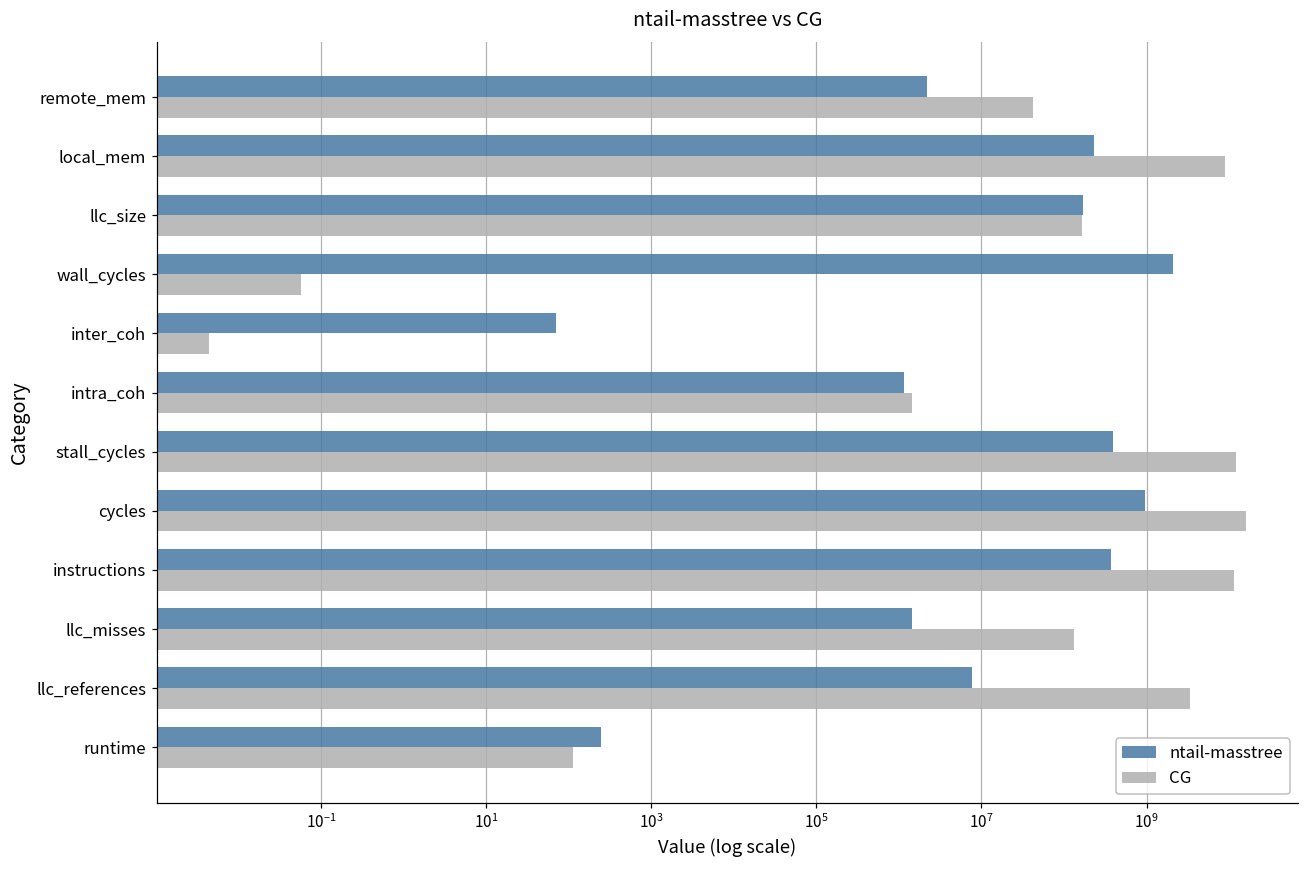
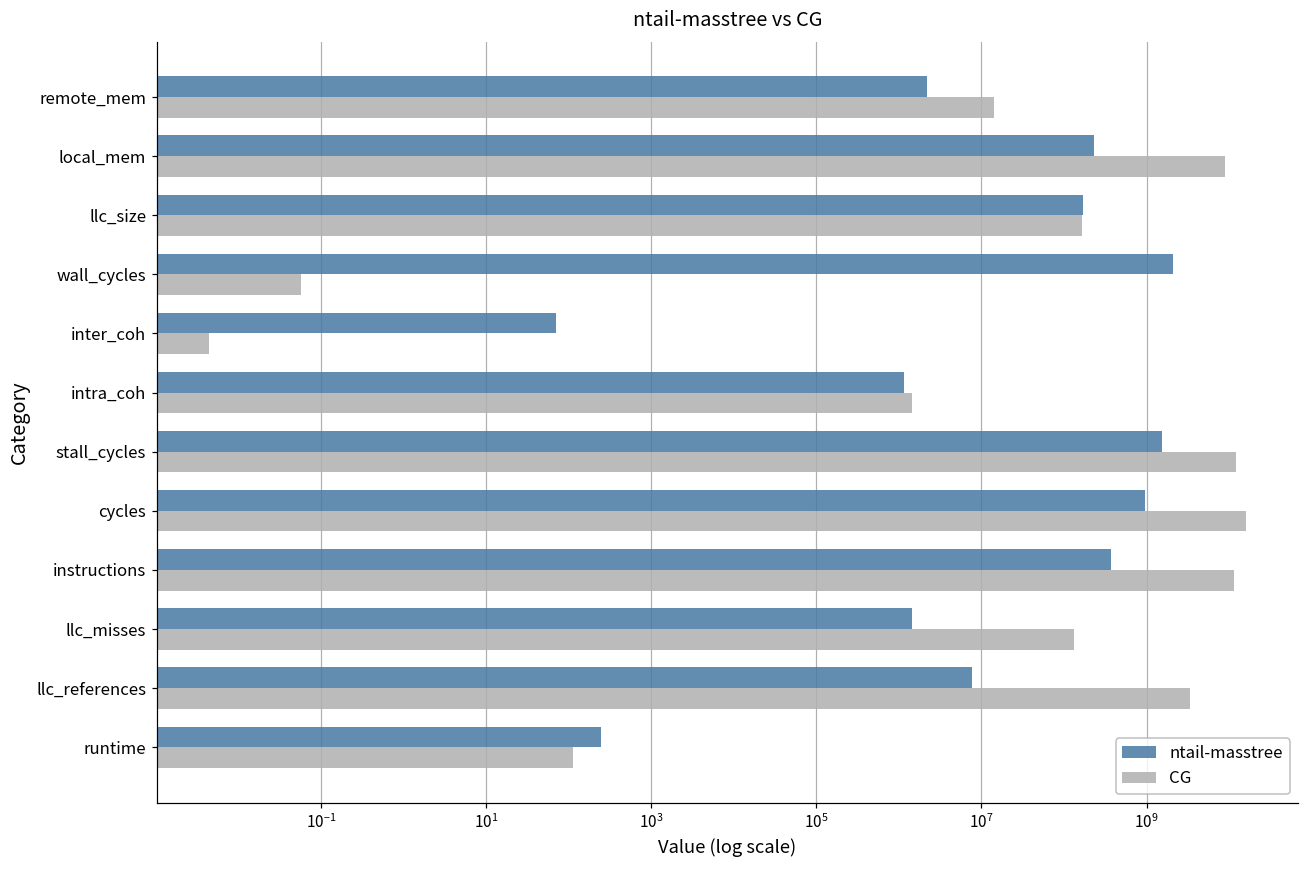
  {
    "ntail-masstree": {
      "remote_mem": 2200000,
      "local_mem": 230000000,
      "llc_size": 170000000,
      "wall_cycles": 2100000000,
      "inter_coh": 70,
      "intra_coh": 1200000,
-     "stall_cycles": 400000000,
+     "stall_cycles": 1500000000,
      "cycles": 1000000000,
      "instructions": 400000000,
      "llc_misses": 1400000,
      "llc_references": 8000000,
      "runtime": 250
    },
    "CG": {
-     "remote_mem": 40000000,
+     "remote_mem": 14000000,
      "local_mem": 9000000000,
      "llc_size": 170000000,
      "wall_cycles": 0.06,
      "inter_coh": 0.004,
      "intra_coh": 1500000,
      "stall_cycles": 12000000000,
      "cycles": 16000000000,
      "instructions": 12000000000,
      "llc_misses": 130000000,
      "llc_references": 3000000000,
      "runtime": 110
    }
  }
